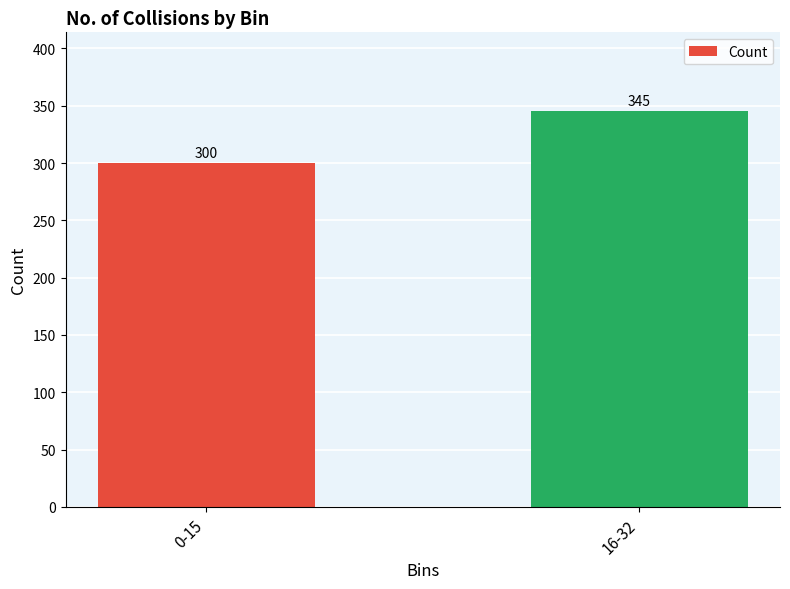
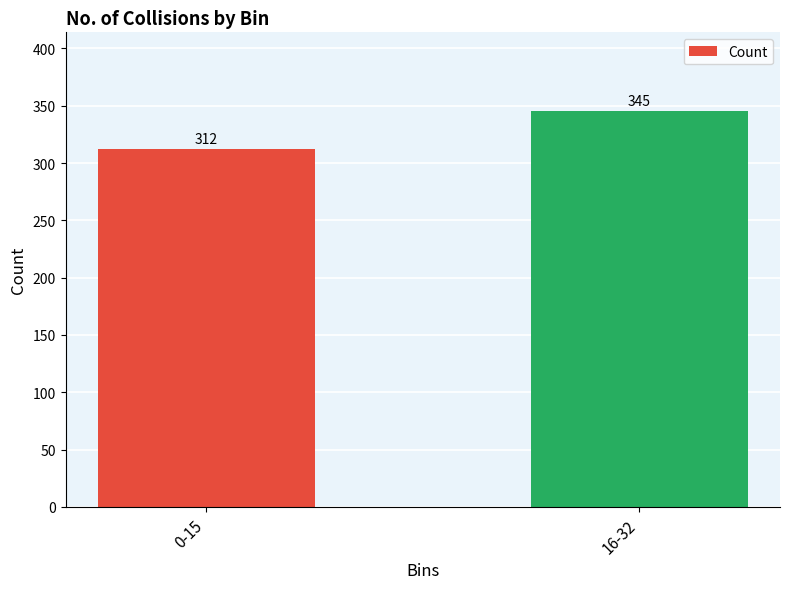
  {
-   "0-15": 300,
+   "0-15": 312,
    "16-32": 345
  }
